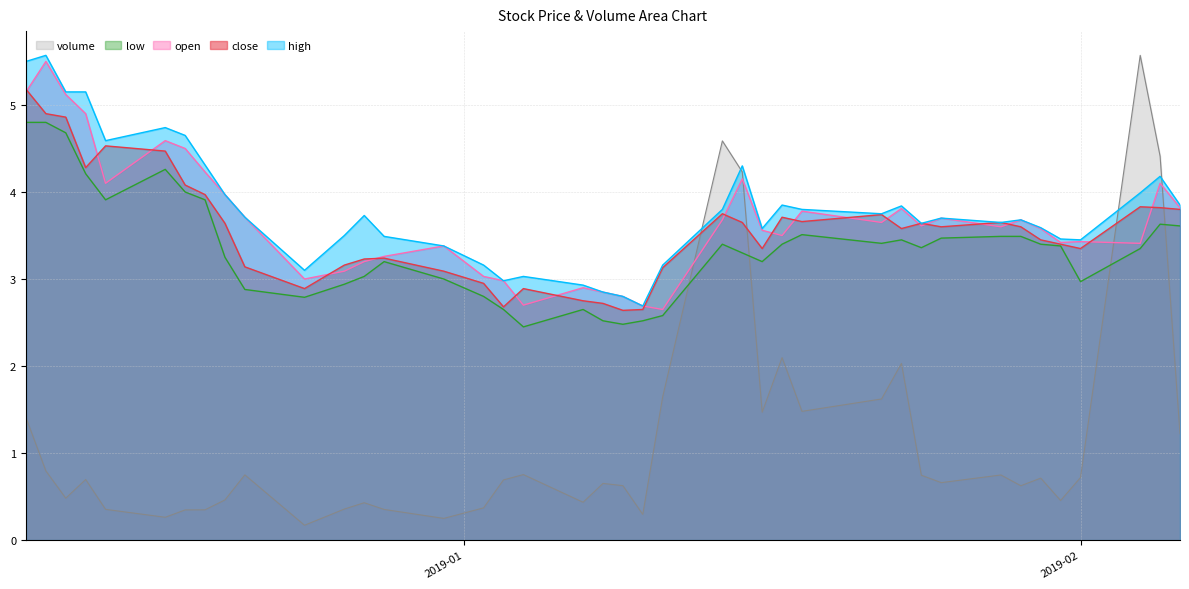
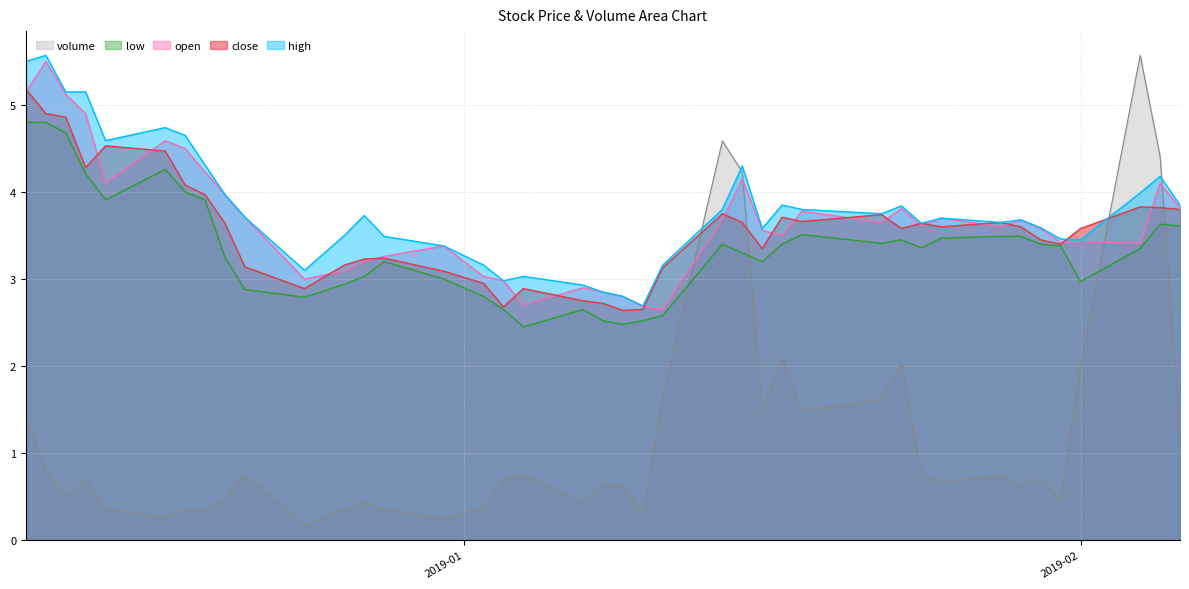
  {
    "volume": {
-     "2019-02": 0.7
+     "2019-02": 2.0
    },
    "low": {
      "2019-02": 3.0
    },
    "close": {
-     "2019-02": 3.4
+     "2019-02": 3.6
    }
  }
